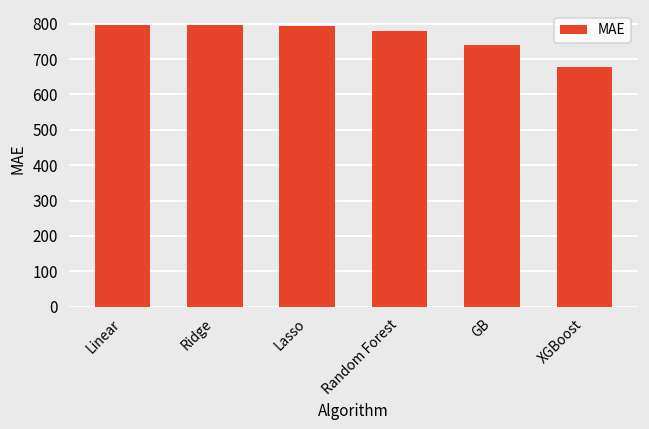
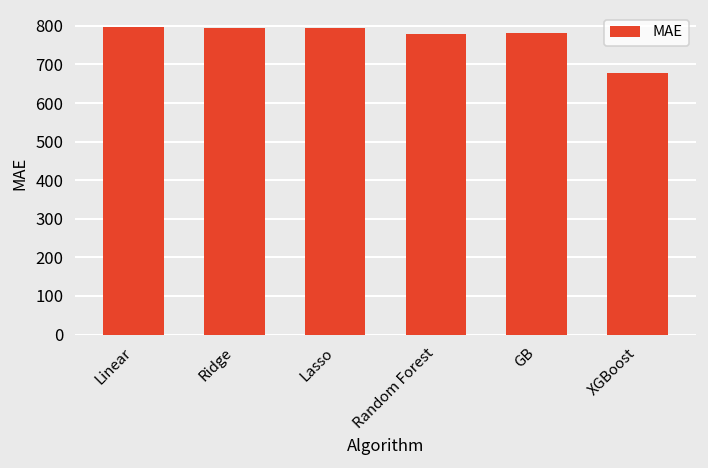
  {
    "Linear": 800,
    "Ridge": 800,
    "Lasso": 790,
    "Random Forest": 780,
-   "GB": 740,
+   "GB": 780,
    "XGBoost": 680
  }
